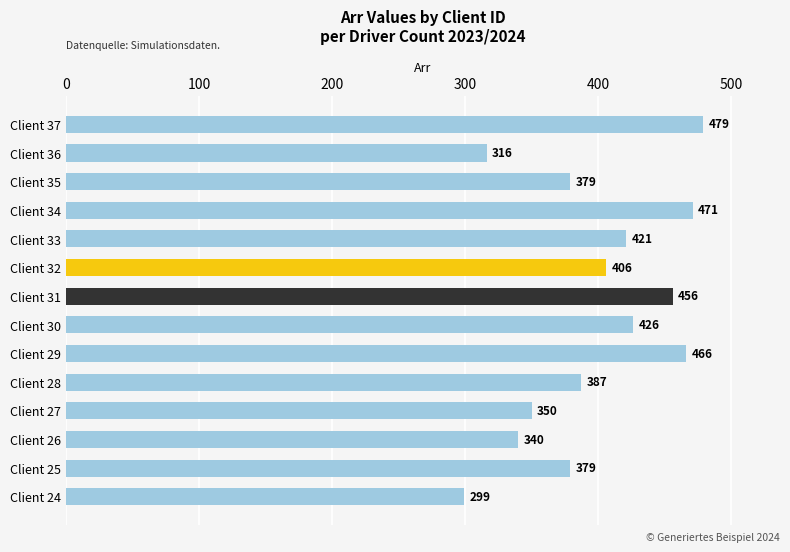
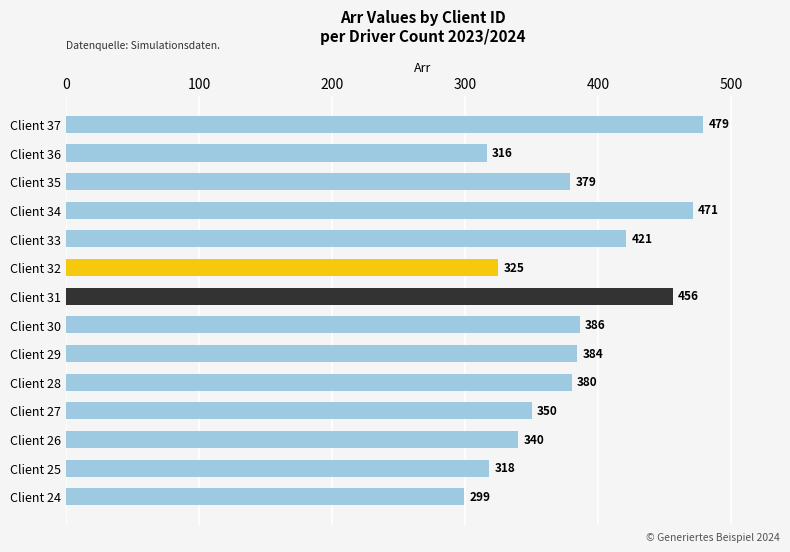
  {
    "Client 37": 479,
    "Client 36": 316,
    "Client 35": 379,
    "Client 34": 471,
    "Client 33": 421,
-   "Client 32": 406,
+   "Client 32": 325,
    "Client 31": 456,
-   "Client 30": 426,
-   "Client 29": 466,
-   "Client 28": 387,
+   "Client 30": 386,
+   "Client 29": 384,
+   "Client 28": 380,
    "Client 27": 350,
    "Client 26": 340,
-   "Client 25": 379,
+   "Client 25": 318,
    "Client 24": 299
  }
